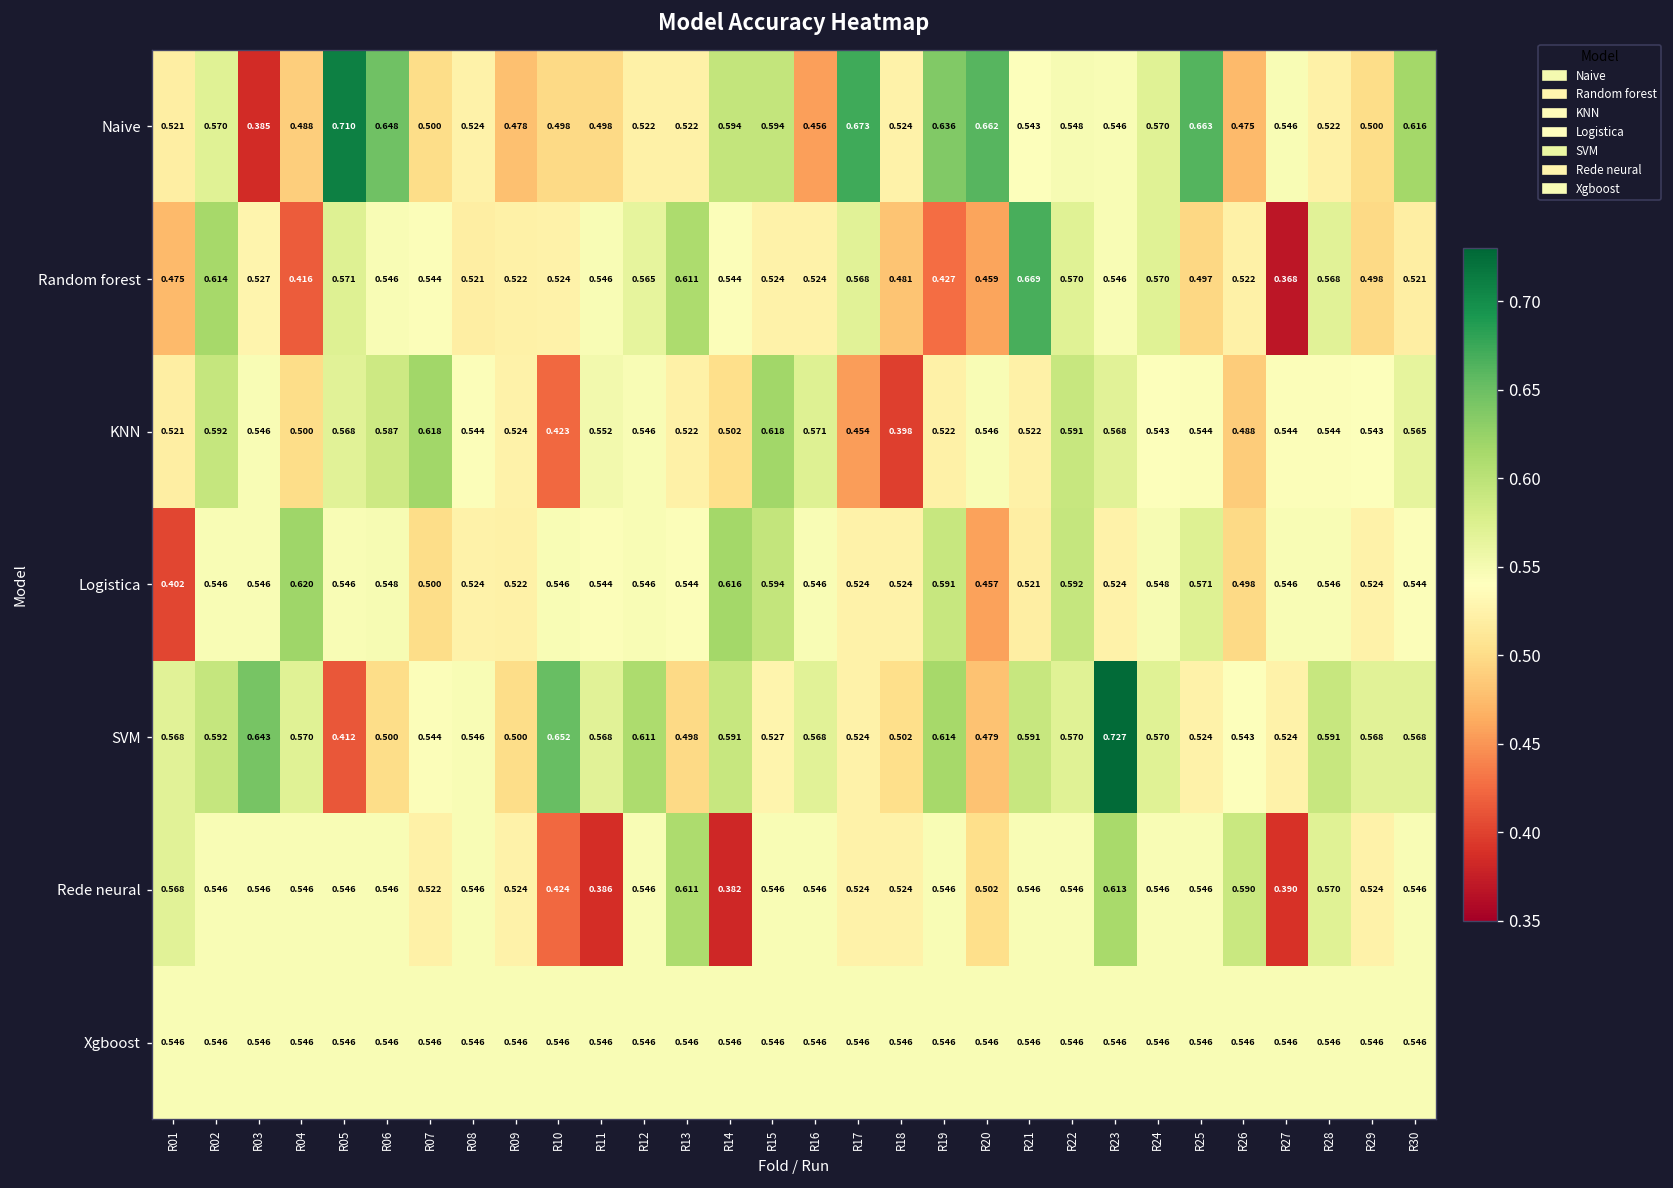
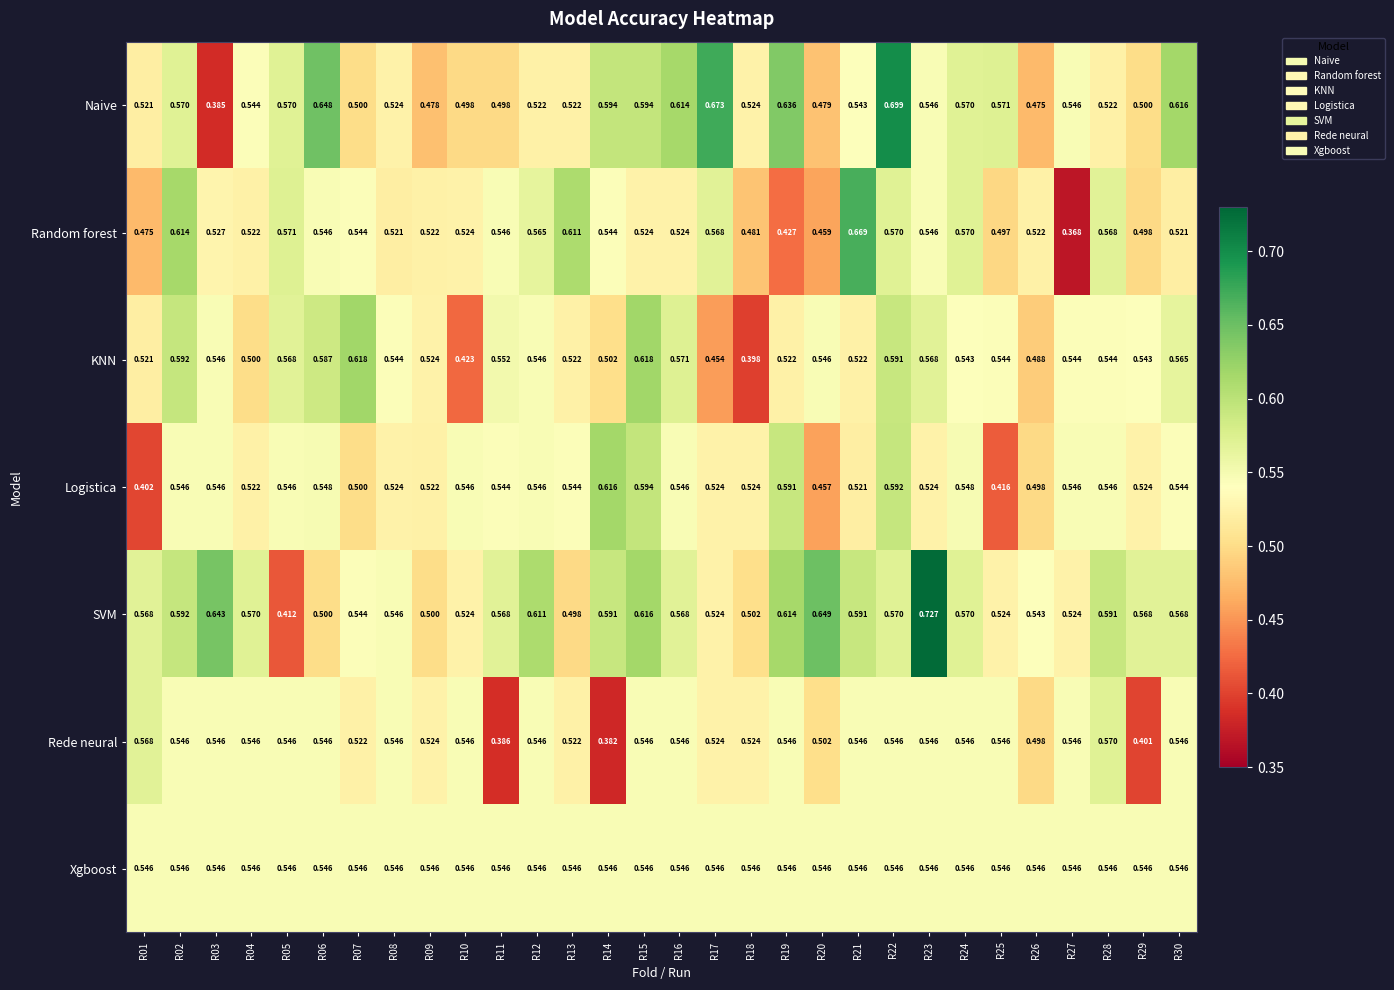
  {
    "Naive": {
      "R01": 0.521,
      "R02": 0.570,
      "R03": 0.385,
-     "R04": 0.488,
-     "R05": 0.710,
+     "R04": 0.544,
+     "R05": 0.570,
      "R06": 0.648,
      "R07": 0.500,
      "R08": 0.524,
      "R09": 0.478,
      "R10": 0.498,
      "R11": 0.498,
      "R12": 0.522,
      "R13": 0.522,
      "R14": 0.594,
      "R15": 0.594,
-     "R16": 0.456,
+     "R16": 0.614,
      "R17": 0.673,
      "R18": 0.524,
      "R19": 0.636,
-     "R20": 0.662,
+     "R20": 0.479,
      "R21": 0.543,
-     "R22": 0.548,
+     "R22": 0.699,
      "R23": 0.546,
      "R24": 0.570,
-     "R25": 0.663,
+     "R25": 0.571,
      "R26": 0.475,
      "R27": 0.546,
      "R28": 0.522,
      "R29": 0.500,
      "R30": 0.616
    },
    "Random forest": {
      "R01": 0.475,
      "R02": 0.614,
      "R03": 0.527,
-     "R04": 0.416,
+     "R04": 0.522,
      "R05": 0.571,
      "R06": 0.546,
      "R07": 0.544,
      "R08": 0.521,
      "R09": 0.522,
      "R10": 0.524,
      "R11": 0.546,
      "R12": 0.565,
      "R13": 0.611,
      "R14": 0.544,
      "R15": 0.524,
      "R16": 0.524,
      "R17": 0.568,
      "R18": 0.481,
      "R19": 0.427,
      "R20": 0.459,
      "R21": 0.669,
      "R22": 0.570,
      "R23": 0.546,
      "R24": 0.570,
      "R25": 0.497,
      "R26": 0.522,
      "R27": 0.368,
      "R28": 0.568,
      "R29": 0.498,
      "R30": 0.521
    },
    "Logistica": {
      "R01": 0.402,
      "R02": 0.546,
      "R03": 0.546,
-     "R04": 0.620,
+     "R04": 0.522,
      "R05": 0.546,
      "R06": 0.548,
      "R07": 0.500,
      "R08": 0.524,
      "R09": 0.522,
      "R10": 0.546,
      "R11": 0.544,
      "R12": 0.546,
      "R13": 0.544,
      "R14": 0.616,
      "R15": 0.594,
      "R16": 0.546,
      "R17": 0.524,
      "R18": 0.524,
      "R19": 0.591,
      "R20": 0.457,
      "R21": 0.521,
      "R22": 0.592,
      "R23": 0.524,
      "R24": 0.548,
-     "R25": 0.571,
+     "R25": 0.416,
      "R26": 0.498,
      "R27": 0.546,
      "R28": 0.546,
      "R29": 0.524,
      "R30": 0.544
    },
    "SVM": {
      "R01": 0.568,
      "R02": 0.592,
      "R03": 0.643,
      "R04": 0.570,
      "R05": 0.412,
      "R06": 0.500,
      "R07": 0.544,
      "R08": 0.546,
      "R09": 0.500,
-     "R10": 0.652,
+     "R10": 0.524,
      "R11": 0.568,
      "R12": 0.611,
      "R13": 0.498,
      "R14": 0.591,
-     "R15": 0.527,
+     "R15": 0.616,
      "R16": 0.568,
      "R17": 0.524,
      "R18": 0.502,
      "R19": 0.614,
-     "R20": 0.479,
+     "R20": 0.649,
      "R21": 0.591,
      "R22": 0.570,
      "R23": 0.727,
      "R24": 0.570,
      "R25": 0.524,
      "R26": 0.543,
      "R27": 0.524,
      "R28": 0.591,
      "R29": 0.568,
      "R30": 0.568
    },
    "Rede neural": {
      "R01": 0.568,
      "R02": 0.546,
      "R03": 0.546,
      "R04": 0.546,
      "R05": 0.546,
      "R06": 0.546,
      "R07": 0.522,
      "R08": 0.546,
      "R09": 0.524,
-     "R10": 0.424,
+     "R10": 0.546,
      "R11": 0.386,
      "R12": 0.546,
-     "R13": 0.611,
+     "R13": 0.522,
      "R14": 0.382,
      "R15": 0.546,
      "R16": 0.546,
      "R17": 0.524,
      "R18": 0.524,
      "R19": 0.546,
      "R20": 0.502,
      "R21": 0.546,
      "R22": 0.546,
-     "R23": 0.613,
+     "R23": 0.546,
      "R24": 0.546,
      "R25": 0.546,
-     "R26": 0.590,
-     "R27": 0.390,
+     "R26": 0.498,
+     "R27": 0.546,
      "R28": 0.570,
-     "R29": 0.524,
+     "R29": 0.401,
      "R30": 0.546
    }
  }
